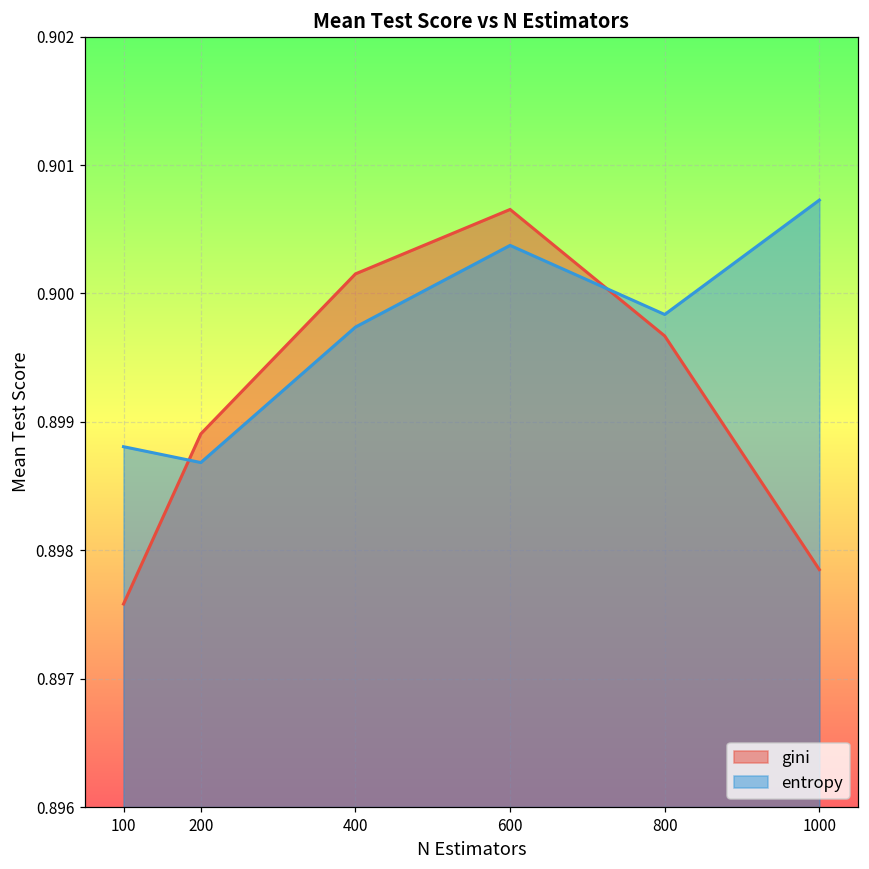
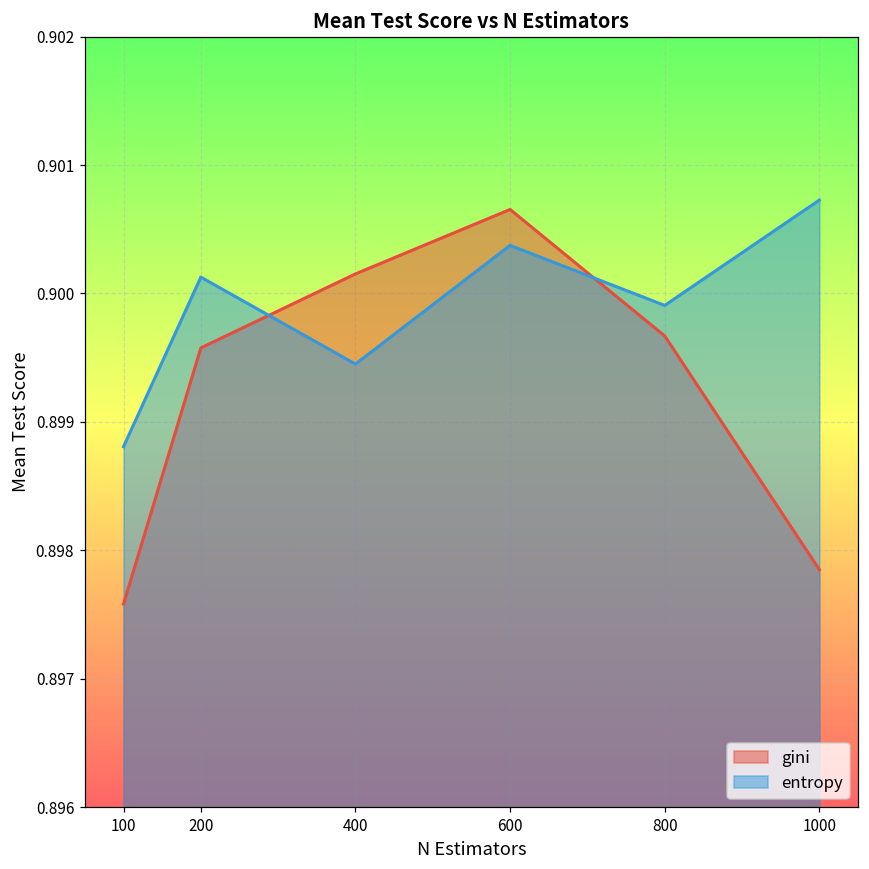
  {
    "gini": {
      "100": 0.89758,
-     "200": 0.89891,
+     "200": 0.89958,
      "400": 0.90015,
      "600": 0.90065,
      "800": 0.89967,
      "1000": 0.89785
    },
    "entropy": {
      "100": 0.89881,
-     "200": 0.89868,
-     "400": 0.89974,
+     "200": 0.90013,
+     "400": 0.89945,
      "600": 0.90037,
-     "800": 0.89984,
+     "800": 0.89991,
      "1000": 0.90073
    }
  }
